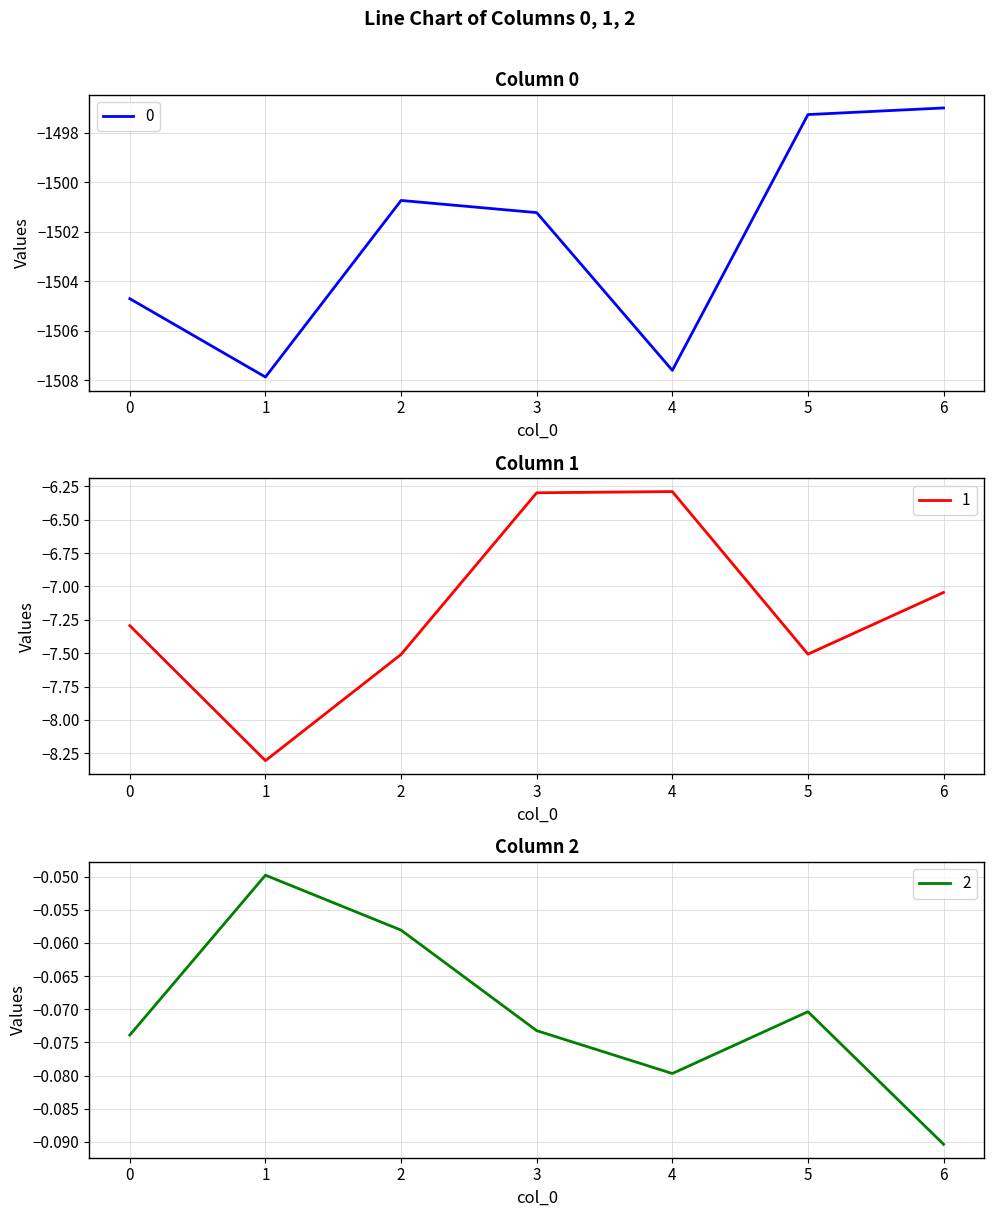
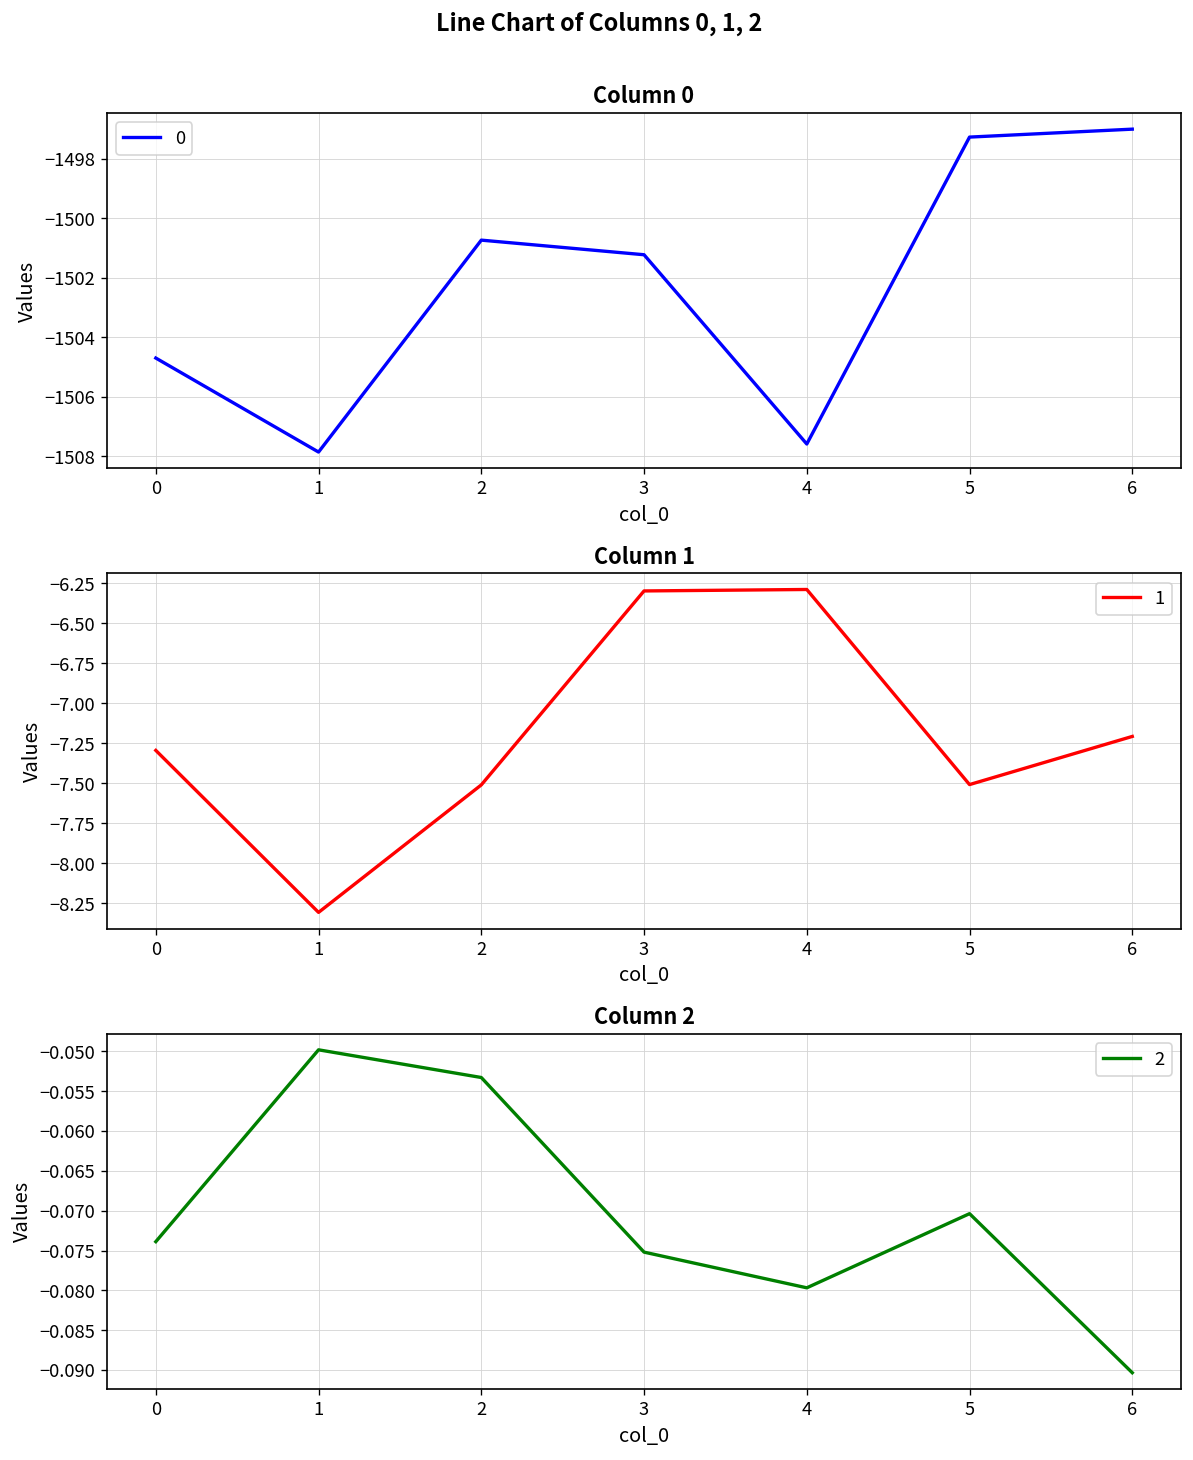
  {
    "Column 0": {
      "0": -1504.7,
      "1": -1507.9,
      "2": -1500.7,
      "3": -1501.2,
      "4": -1507.6,
      "5": -1497.3,
      "6": -1497.0
    },
    "Column 1": {
      "0": -7.29,
      "1": -8.31,
      "2": -7.51,
      "3": -6.30,
      "4": -6.29,
      "5": -7.51,
-     "6": -7.05
+     "6": -7.21
    },
    "Column 2": {
      "0": -0.074,
      "1": -0.050,
-     "2": -0.058,
-     "3": -0.073,
+     "2": -0.053,
+     "3": -0.075,
      "4": -0.080,
      "5": -0.070,
      "6": -0.090
    }
  }
